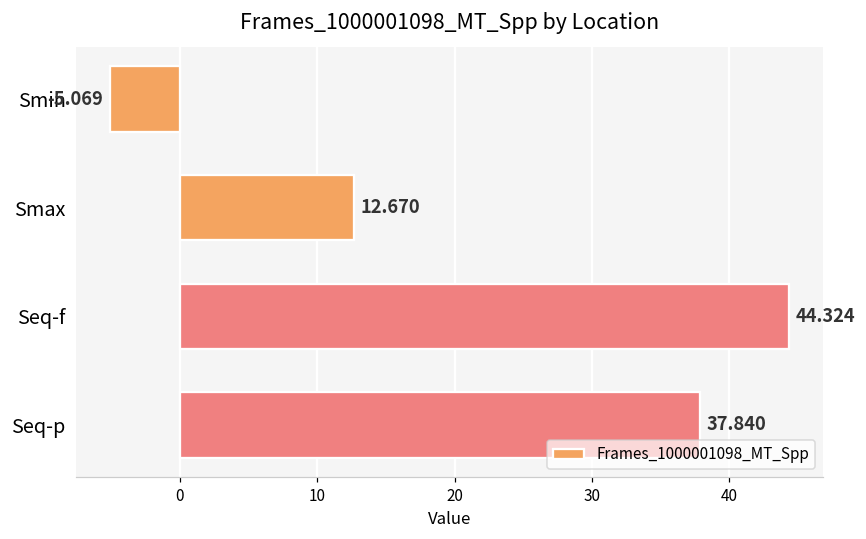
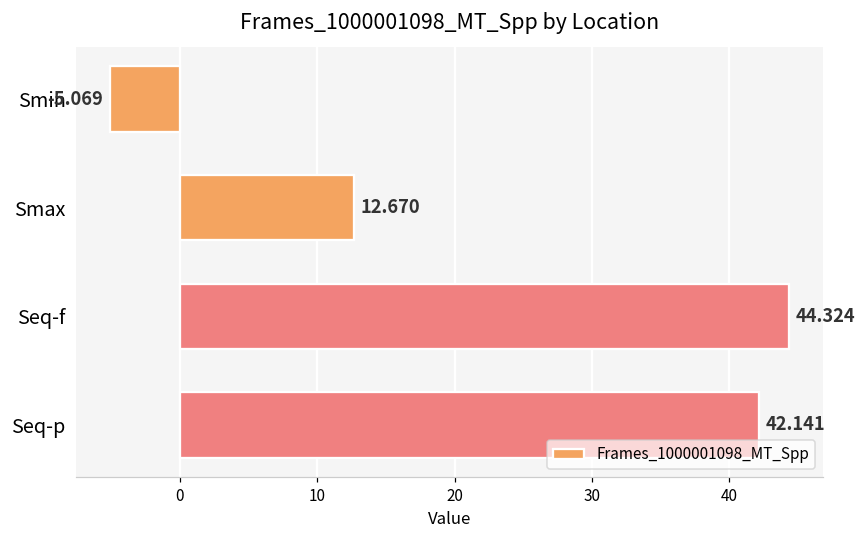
  {
    "Smin": -5.069,
    "Smax": 12.670,
    "Seq-f": 44.324,
-   "Seq-p": 37.840
+   "Seq-p": 42.141
  }
